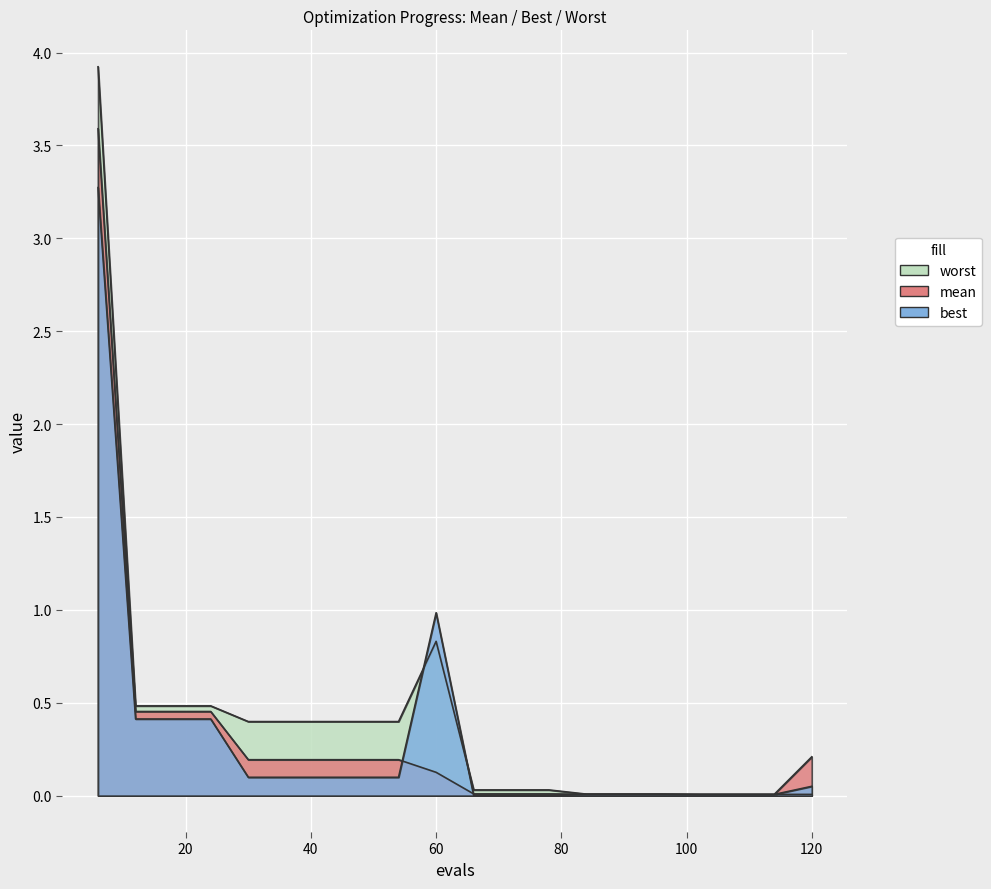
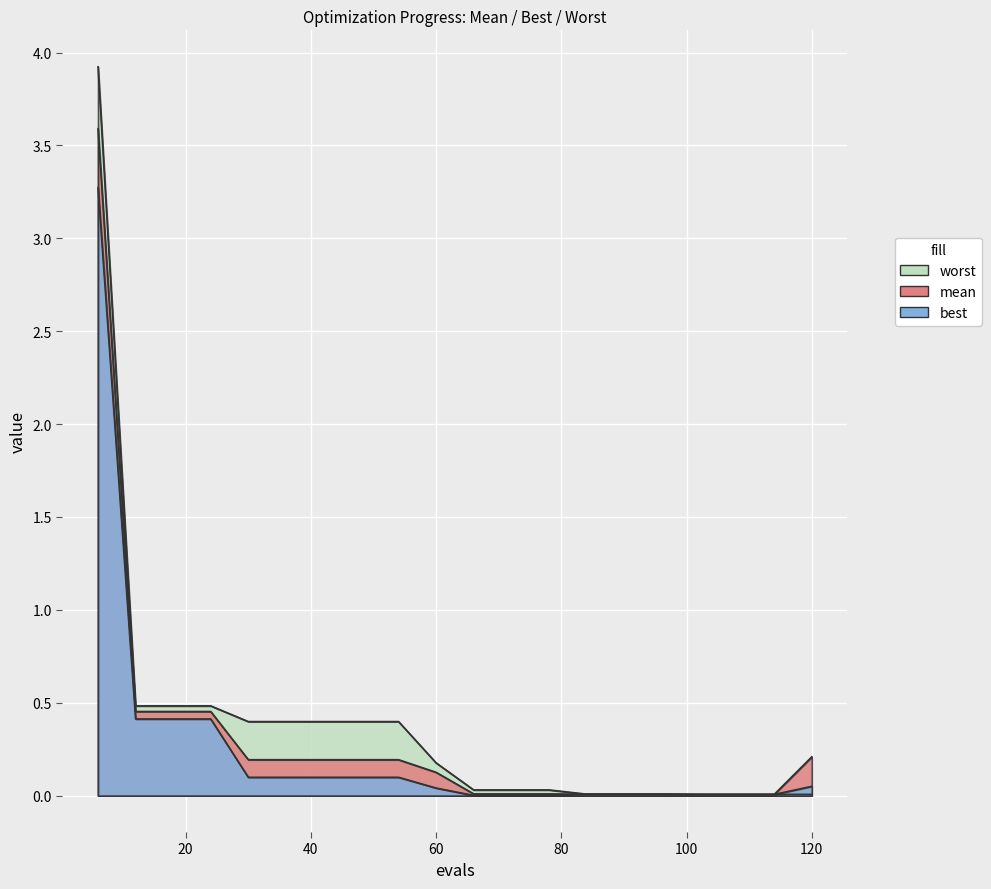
  {
    "worst": {
-     "60": 0.83,
+     "60": 0.18,
      "120": 0.01
    },
    "mean": {
      "60": 0.13,
      "120": 0.21
    },
    "best": {
-     "60": 0.98,
+     "60": 0.04,
      "120": 0.05
    }
  }
